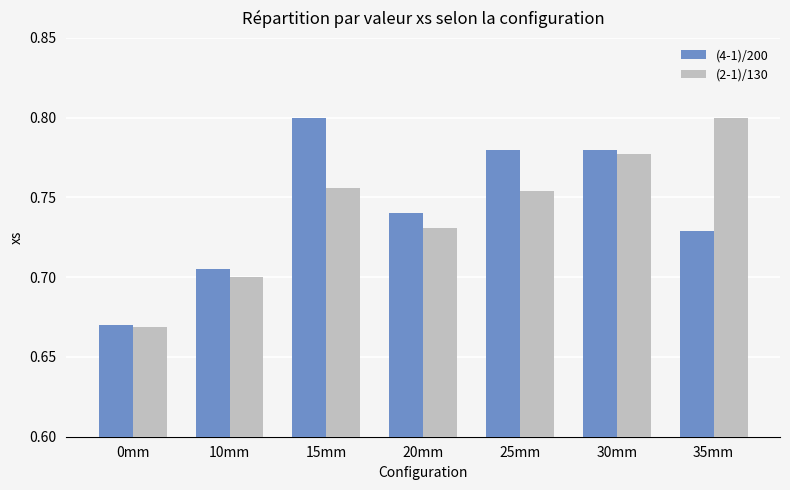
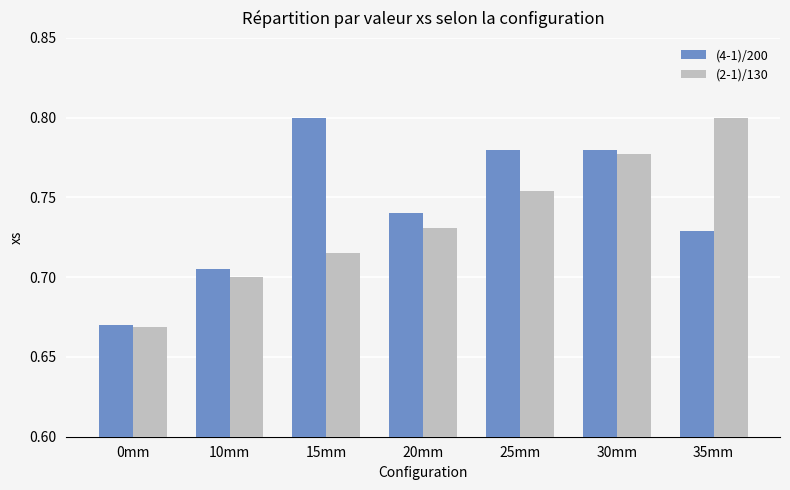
  {
    "(4-1)/200": {
      "0mm": 0.670,
      "10mm": 0.705,
      "15mm": 0.800,
      "20mm": 0.740,
      "25mm": 0.780,
      "30mm": 0.780,
      "35mm": 0.729
    },
    "(2-1)/130": {
      "0mm": 0.669,
      "10mm": 0.700,
-     "15mm": 0.756,
+     "15mm": 0.715,
      "20mm": 0.731,
      "25mm": 0.754,
      "30mm": 0.777,
      "35mm": 0.800
    }
  }
